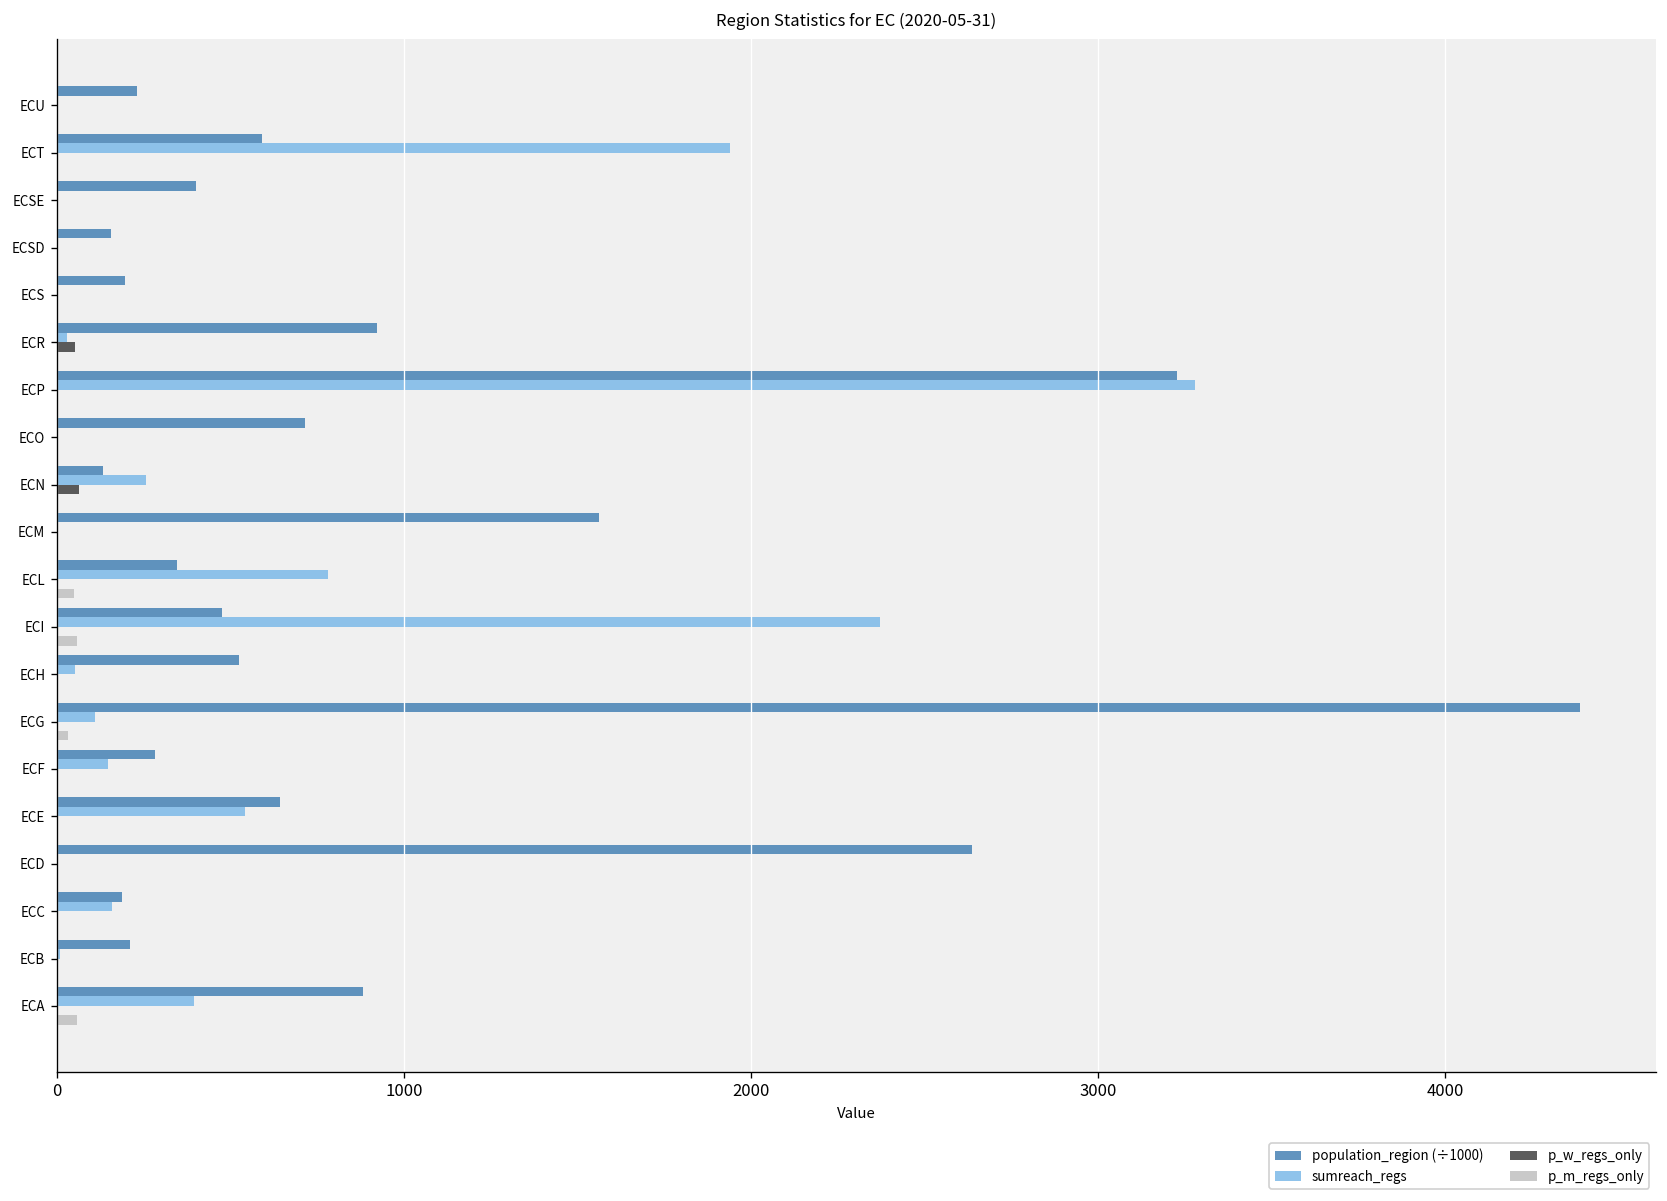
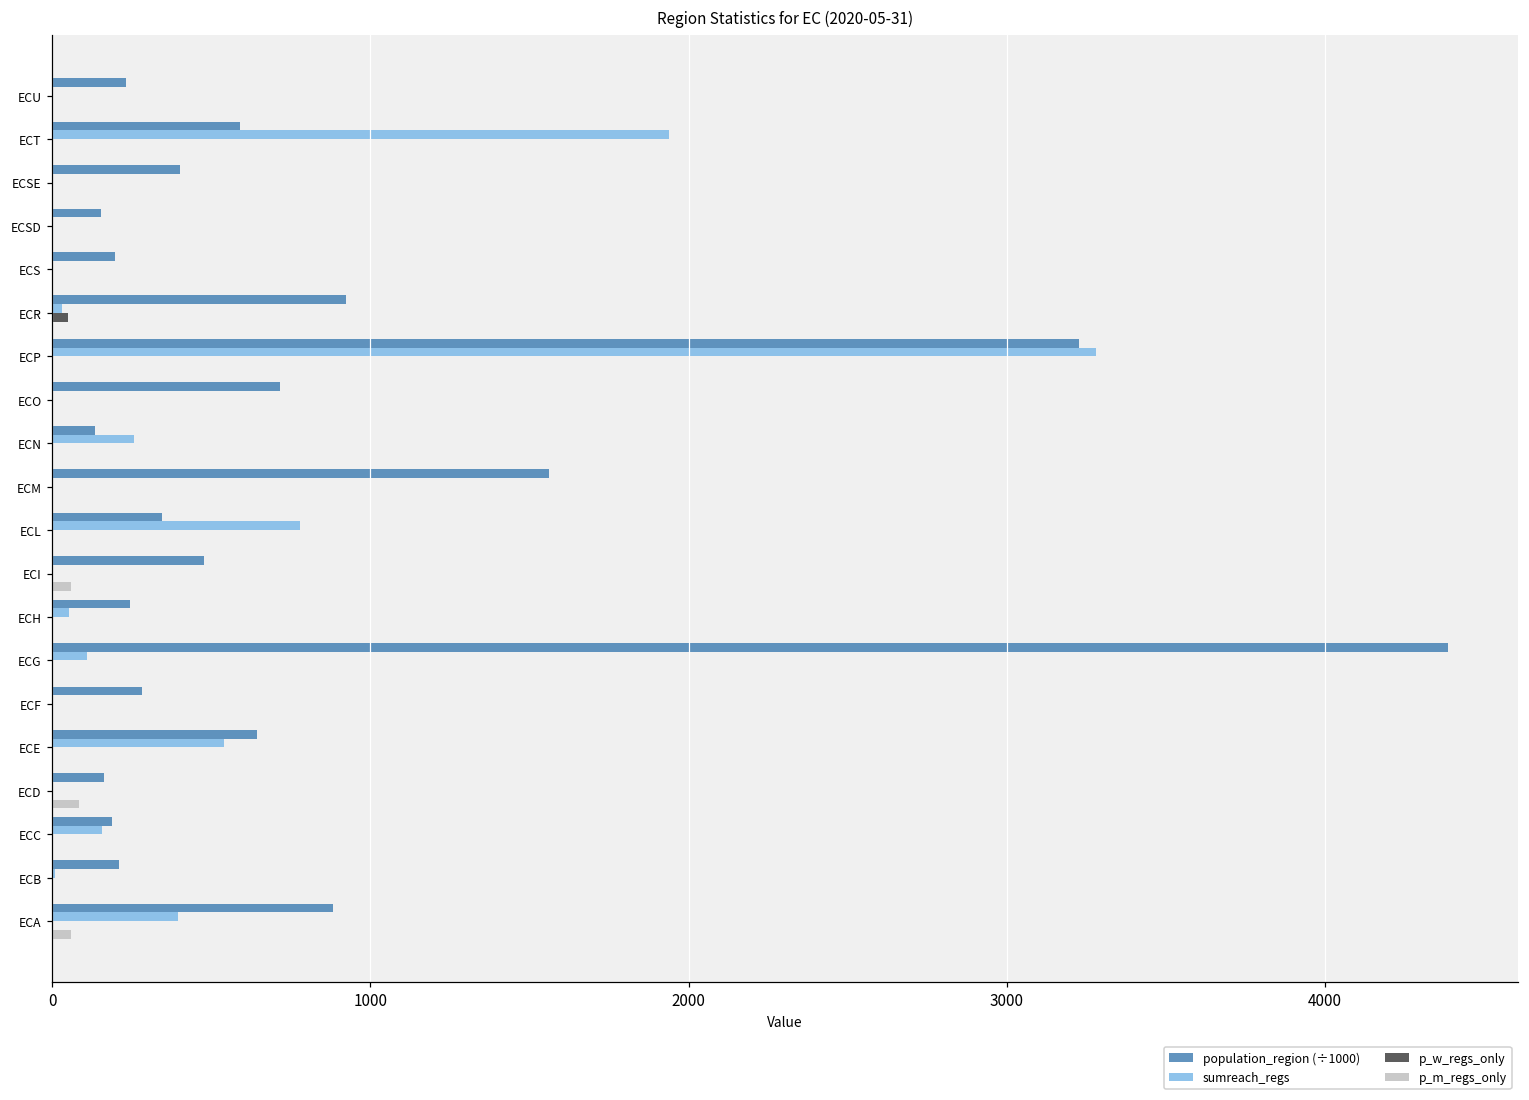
  {
    "population_region (÷1000)": {
      "ECU": 230,
      "ECT": 590,
      "ECSE": 400,
      "ECSD": 150,
      "ECS": 200,
      "ECR": 920,
      "ECP": 3230,
      "ECO": 720,
      "ECN": 130,
      "ECM": 1560,
      "ECL": 350,
      "ECI": 480,
-     "ECH": 520,
+     "ECH": 240,
      "ECG": 4390,
      "ECF": 280,
      "ECE": 640,
-     "ECD": 2640,
+     "ECD": 160,
      "ECC": 190,
      "ECB": 210,
      "ECA": 880
    },
    "sumreach_regs": {
      "ECU": 0,
      "ECT": 1940,
      "ECSE": 0,
      "ECSD": 0,
      "ECS": 0,
      "ECR": 30,
      "ECP": 3280,
      "ECO": 0,
      "ECN": 260,
      "ECM": 0,
      "ECL": 780,
-     "ECI": 2370,
+     "ECI": 0,
      "ECH": 50,
      "ECG": 110,
-     "ECF": 150,
+     "ECF": 0,
      "ECE": 540,
      "ECD": 0,
      "ECC": 160,
      "ECB": 10,
      "ECA": 390
    },
    "p_w_regs_only": {
      "ECU": 0,
      "ECSE": 0,
      "ECSD": 0,
      "ECS": 0,
      "ECR": 50,
      "ECO": 0,
-     "ECN": 60,
+     "ECN": 0,
      "ECM": 0,
      "ECI": 0,
      "ECF": 0,
      "ECE": 0,
      "ECD": 0,
      "ECC": 0,
      "ECB": 0,
      "ECA": 0
    },
    "p_m_regs_only": {
      "ECU": 0,
      "ECSE": 0,
      "ECSD": 0,
      "ECS": 0,
      "ECR": 0,
      "ECO": 0,
      "ECN": 0,
      "ECM": 0,
-     "ECL": 50,
+     "ECL": 0,
      "ECI": 60,
-     "ECG": 30,
+     "ECG": 0,
      "ECF": 0,
      "ECE": 0,
-     "ECD": 0,
+     "ECD": 80,
      "ECC": 0,
      "ECB": 0,
      "ECA": 60
    }
  }
